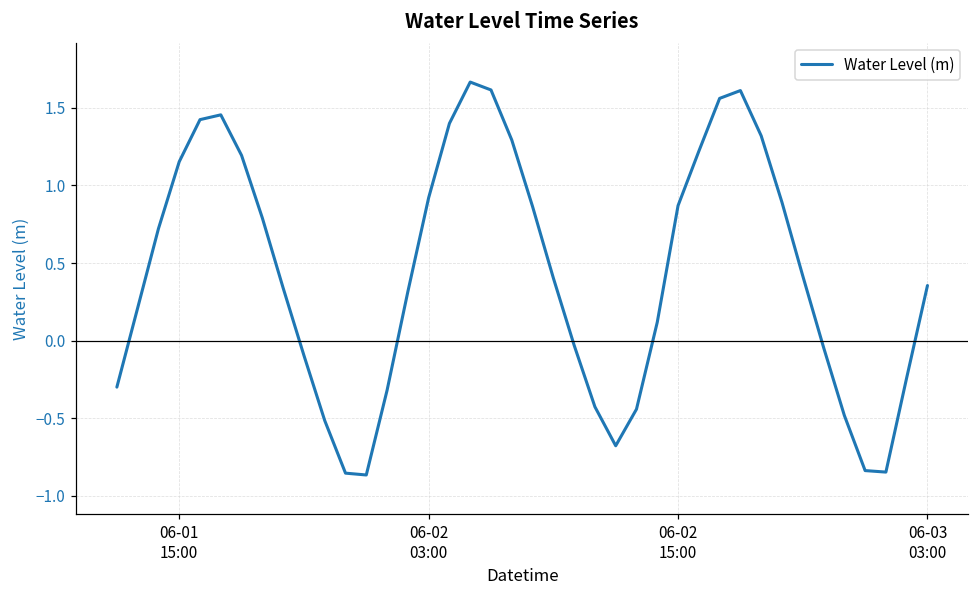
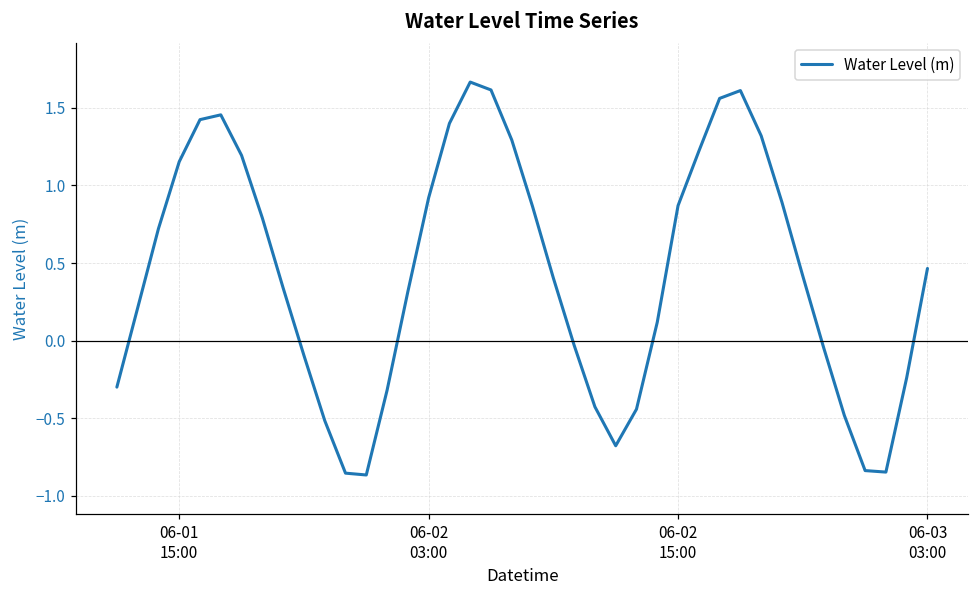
  {
    "06-01 15:00": 1.15,
    "06-02 03:00": 0.92,
    "06-02 15:00": 0.87,
-   "06-03 03:00": 0.36
+   "06-03 03:00": 0.47
  }
